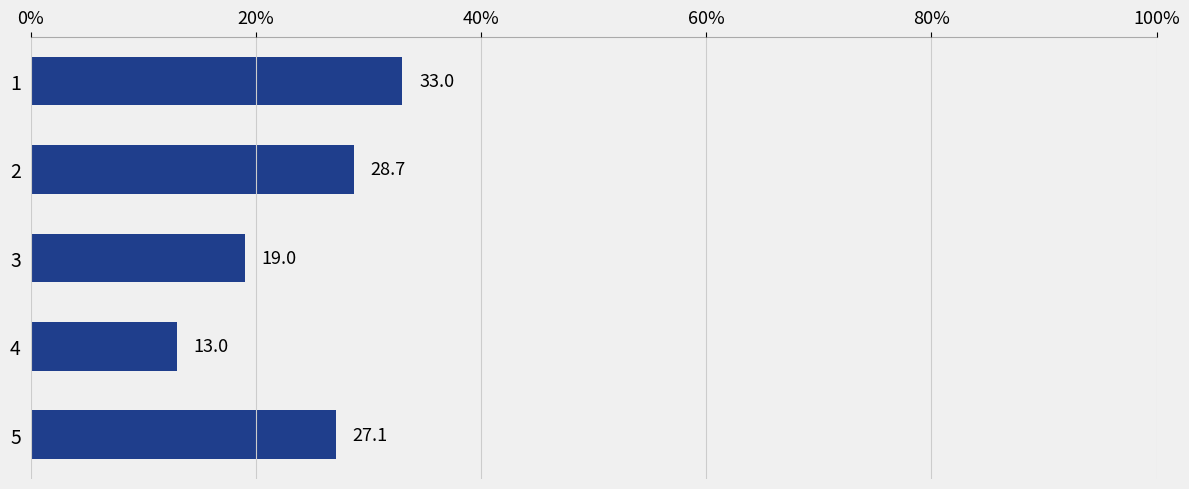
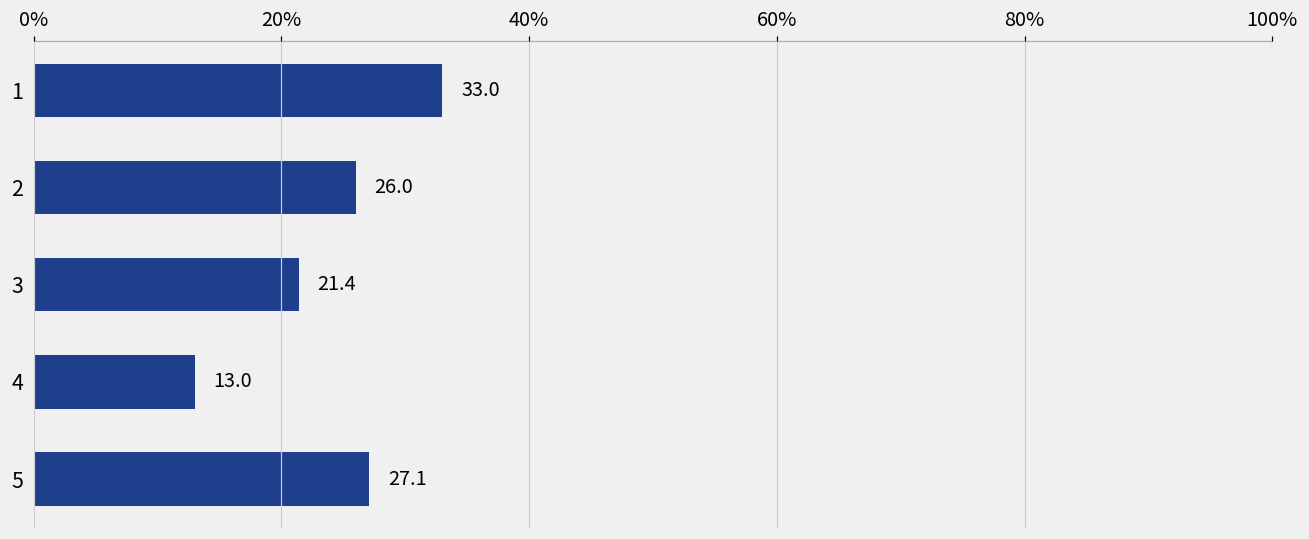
  {
    "1": 33.0,
-   "2": 28.7,
-   "3": 19.0,
+   "2": 26.0,
+   "3": 21.4,
    "4": 13.0,
    "5": 27.1
  }
